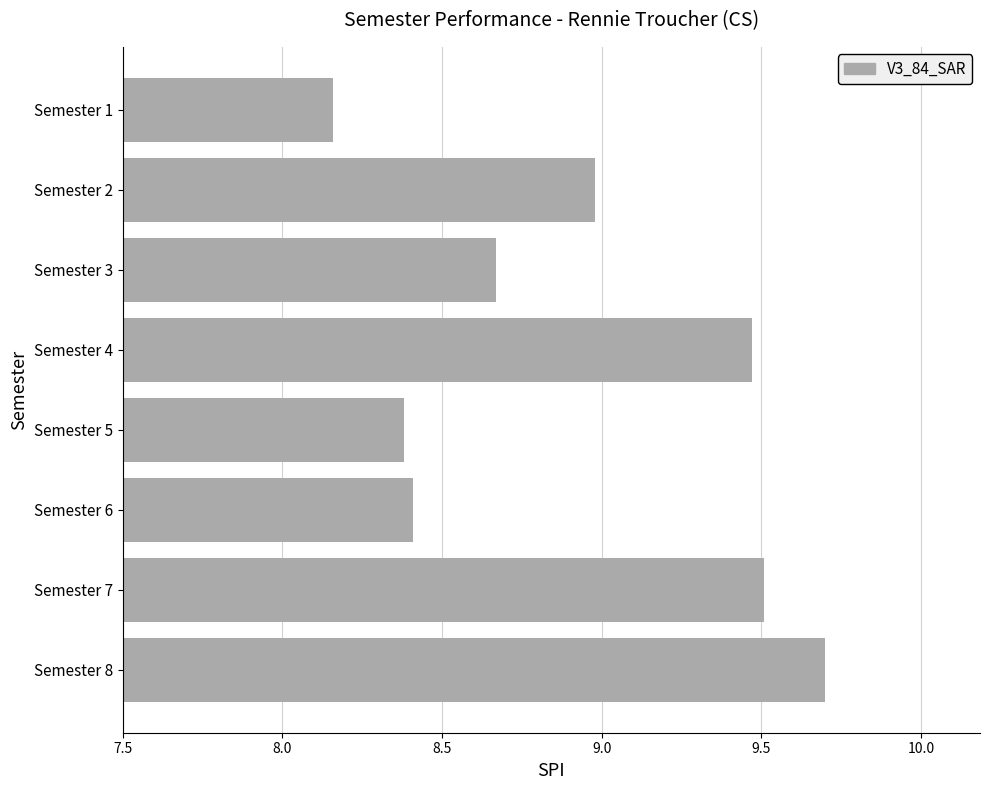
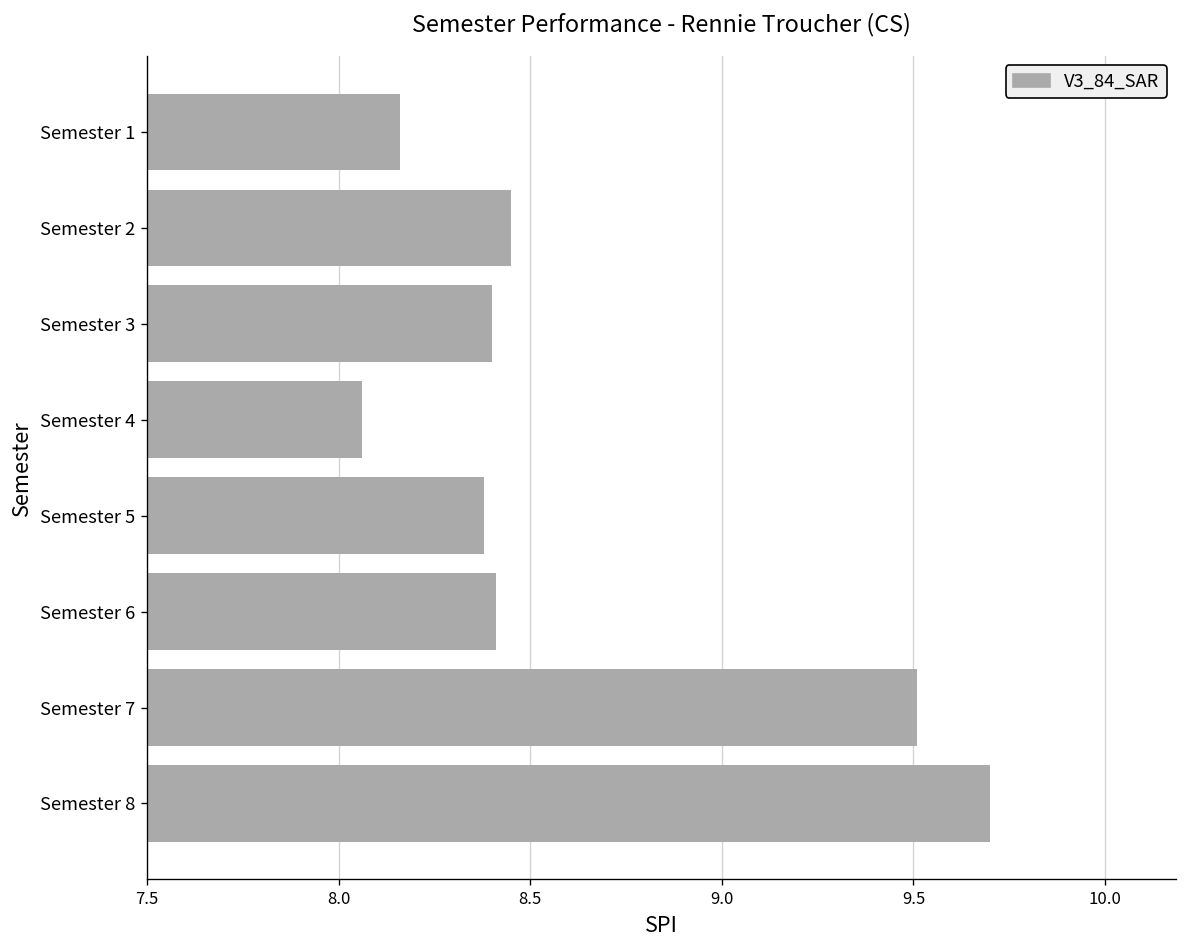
  {
    "Semester 1": 8.16,
-   "Semester 2": 8.98,
-   "Semester 3": 8.67,
-   "Semester 4": 9.47,
+   "Semester 2": 8.45,
+   "Semester 3": 8.40,
+   "Semester 4": 8.06,
    "Semester 5": 8.38,
    "Semester 6": 8.41,
    "Semester 7": 9.51,
    "Semester 8": 9.70
  }
